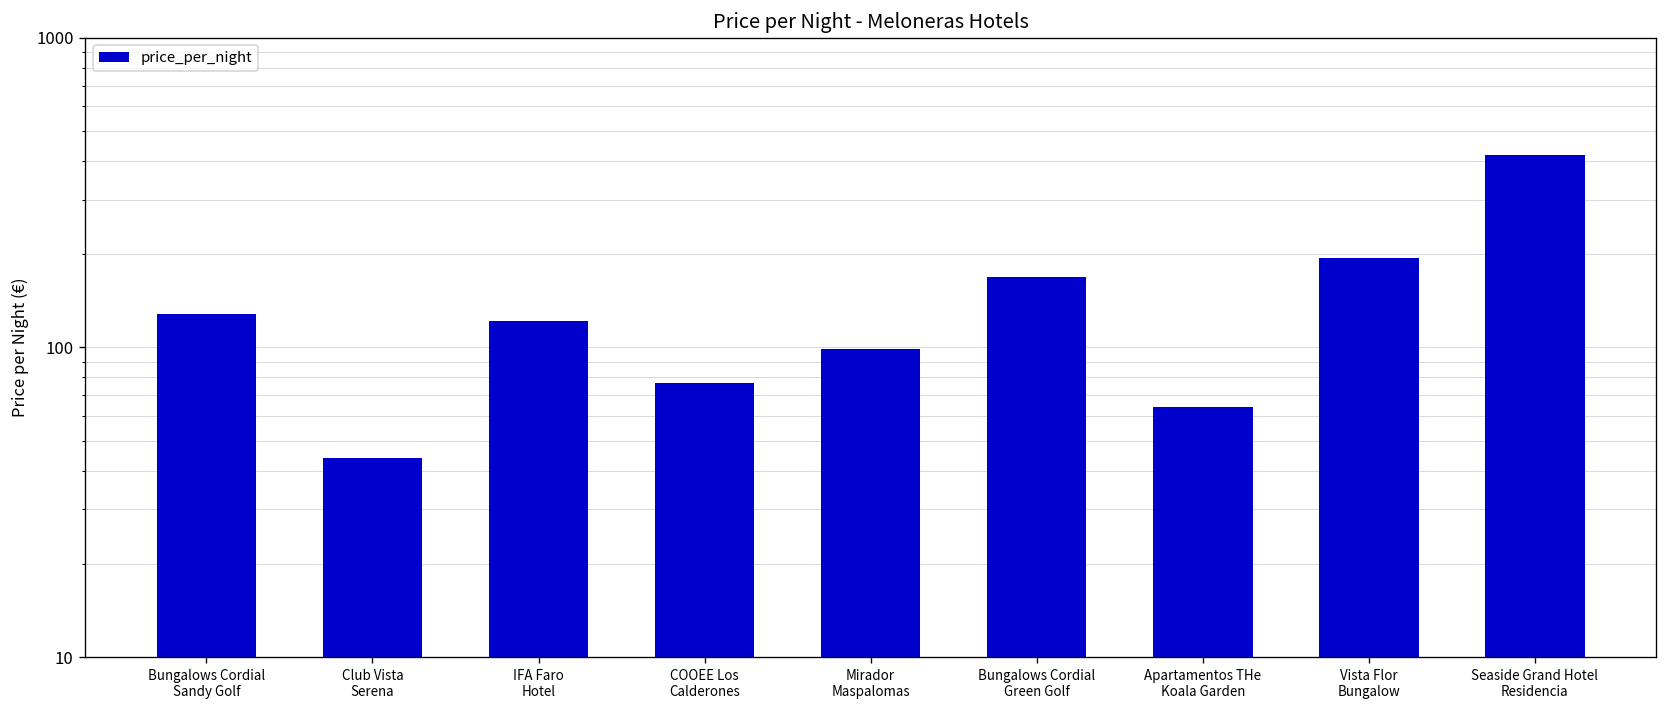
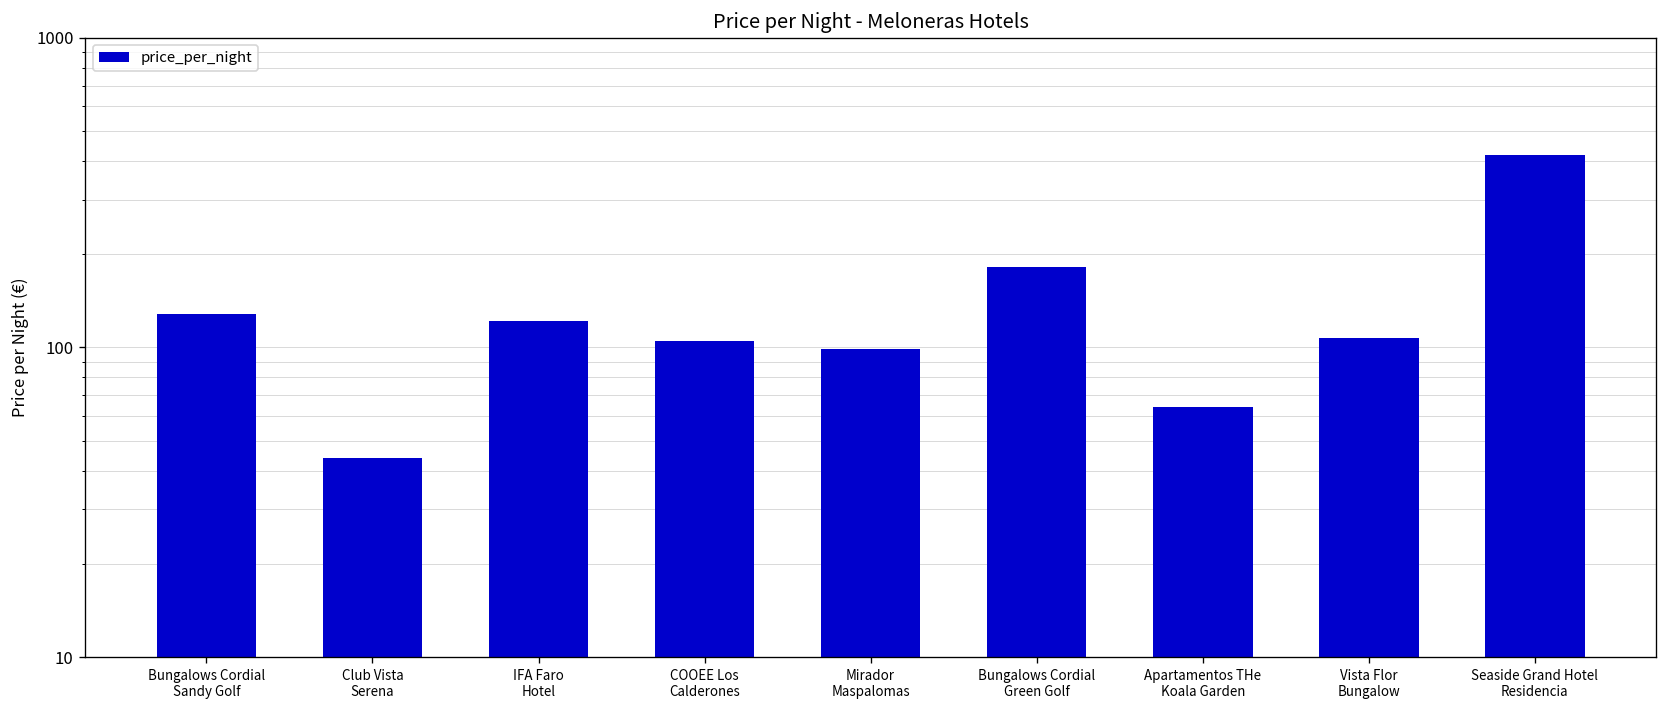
  {
    "Bungalows Cordial Sandy Golf": 130,
    "Club Vista Serena": 44,
    "IFA Faro Hotel": 120,
-   "COOEE Los Calderones": 77,
+   "COOEE Los Calderones": 105,
    "Mirador Maspalomas": 99,
-   "Bungalows Cordial Green Golf": 170,
+   "Bungalows Cordial Green Golf": 180,
    "Apartamentos THe Koala Garden": 64,
-   "Vista Flor Bungalow": 200,
+   "Vista Flor Bungalow": 107,
    "Seaside Grand Hotel Residencia": 420
  }
